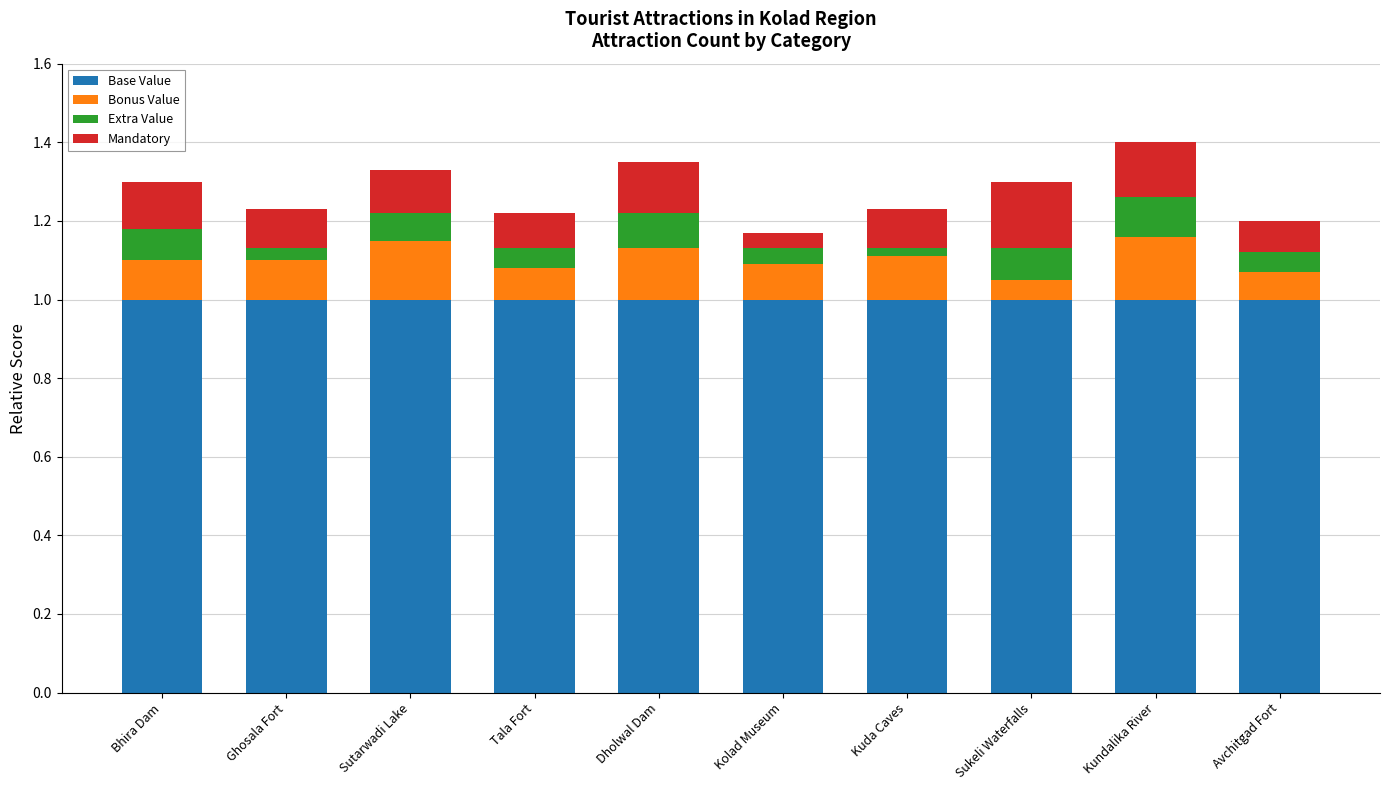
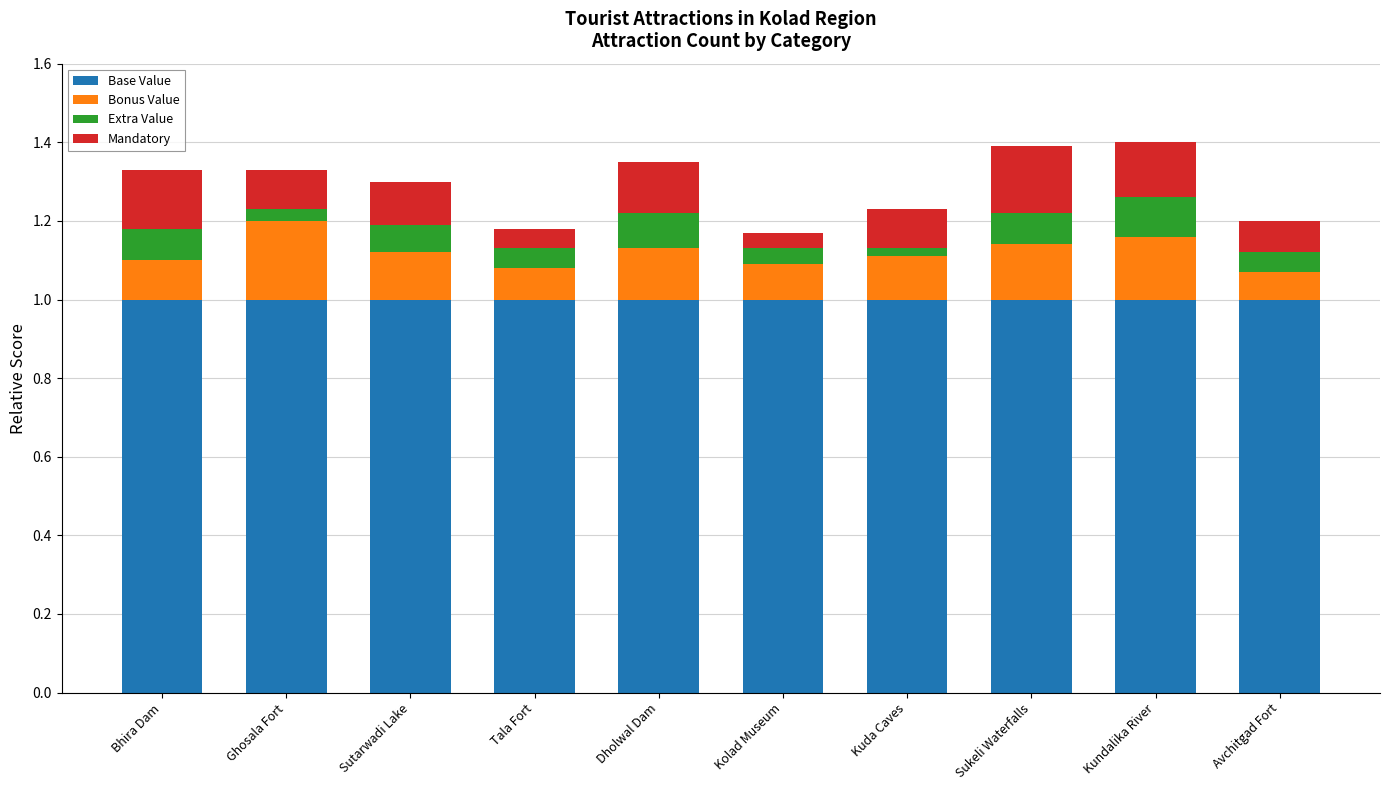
  {
    "Base Value": {
      "Bhira Dam": 1.00,
      "Ghosala Fort": 1.00,
      "Sutarwadi Lake": 1.00,
      "Tala Fort": 1.00,
      "Dholwal Dam": 1.00,
      "Kolad Museum": 1.00,
      "Kuda Caves": 1.00,
      "Sukeli Waterfalls": 1.00,
      "Kundalika River": 1.00,
      "Avchitgad Fort": 1.00
    },
    "Bonus Value": {
      "Bhira Dam": 0.10,
-     "Ghosala Fort": 0.1,
-     "Sutarwadi Lake": 0.15,
+     "Ghosala Fort": 0.2,
+     "Sutarwadi Lake": 0.12,
      "Tala Fort": 0.08,
      "Dholwal Dam": 0.13,
      "Kolad Museum": 0.09,
      "Kuda Caves": 0.11,
-     "Sukeli Waterfalls": 0.05,
+     "Sukeli Waterfalls": 0.14,
      "Kundalika River": 0.16,
      "Avchitgad Fort": 0.07
    },
    "Extra Value": {
      "Bhira Dam": 0.08,
      "Ghosala Fort": 0.03,
      "Sutarwadi Lake": 0.07,
      "Tala Fort": 0.05,
      "Dholwal Dam": 0.09,
      "Kolad Museum": 0.04,
      "Kuda Caves": 0.02,
      "Sukeli Waterfalls": 0.08,
      "Kundalika River": 0.10,
      "Avchitgad Fort": 0.05
    },
    "Mandatory": {
-     "Bhira Dam": 0.12,
+     "Bhira Dam": 0.15,
      "Ghosala Fort": 0.10,
      "Sutarwadi Lake": 0.11,
-     "Tala Fort": 0.09,
+     "Tala Fort": 0.05,
      "Dholwal Dam": 0.13,
      "Kolad Museum": 0.04,
      "Kuda Caves": 0.10,
      "Sukeli Waterfalls": 0.17,
      "Kundalika River": 0.14,
      "Avchitgad Fort": 0.08
    }
  }
